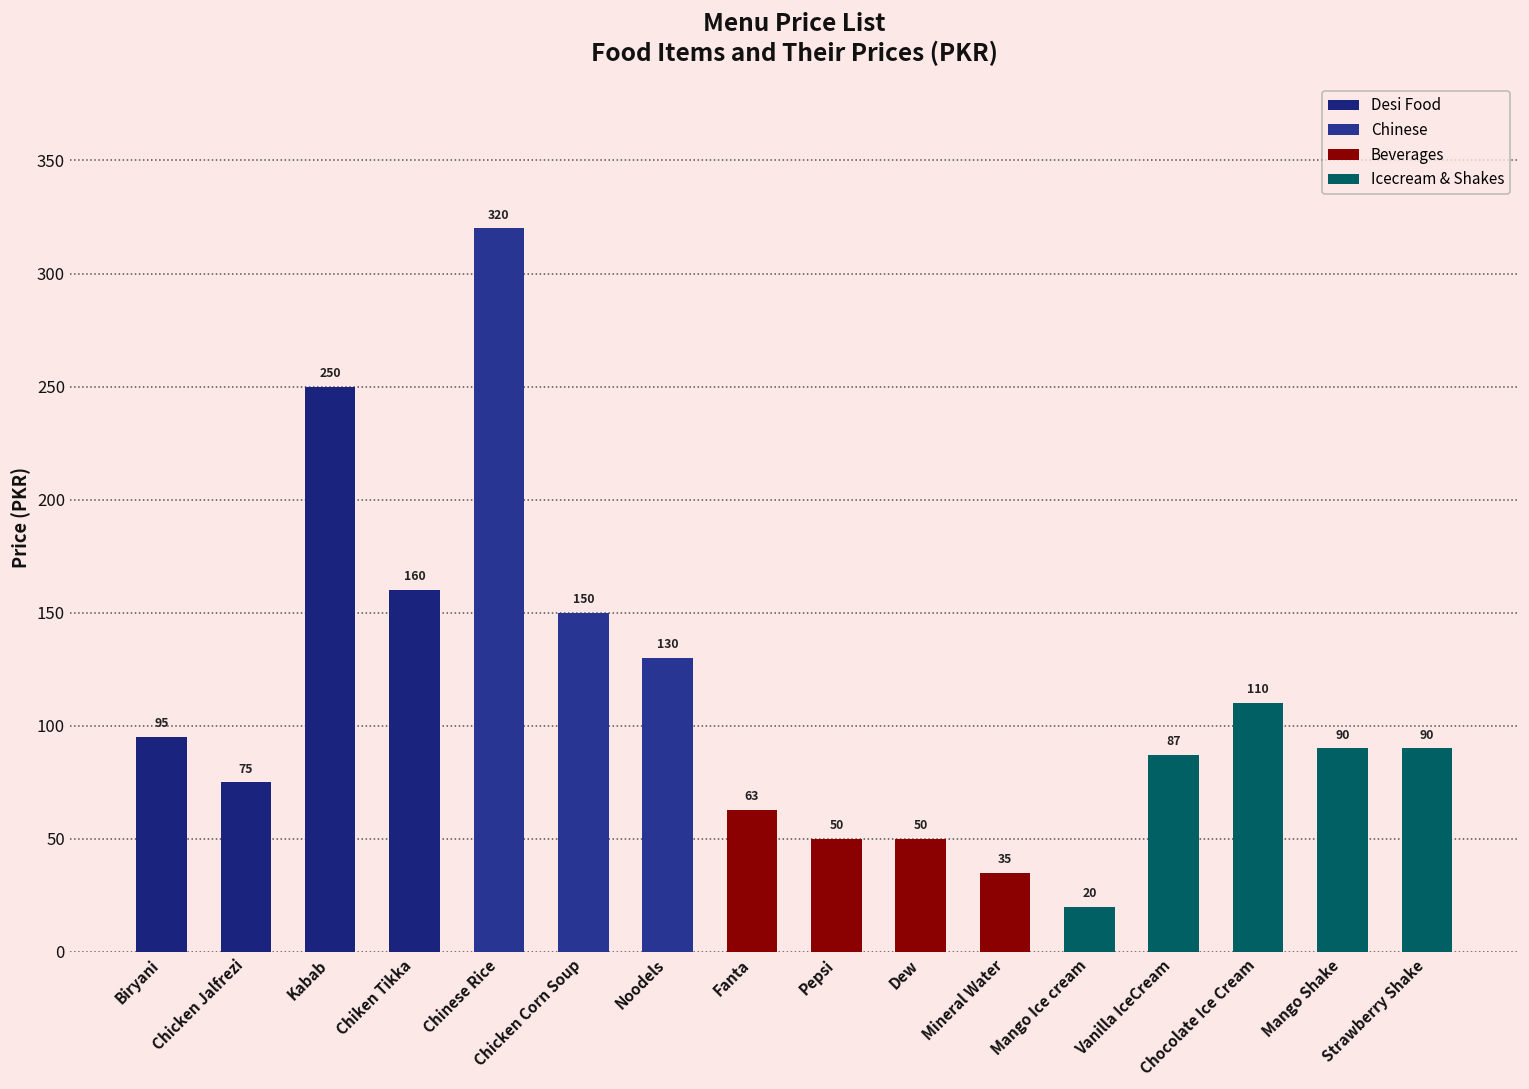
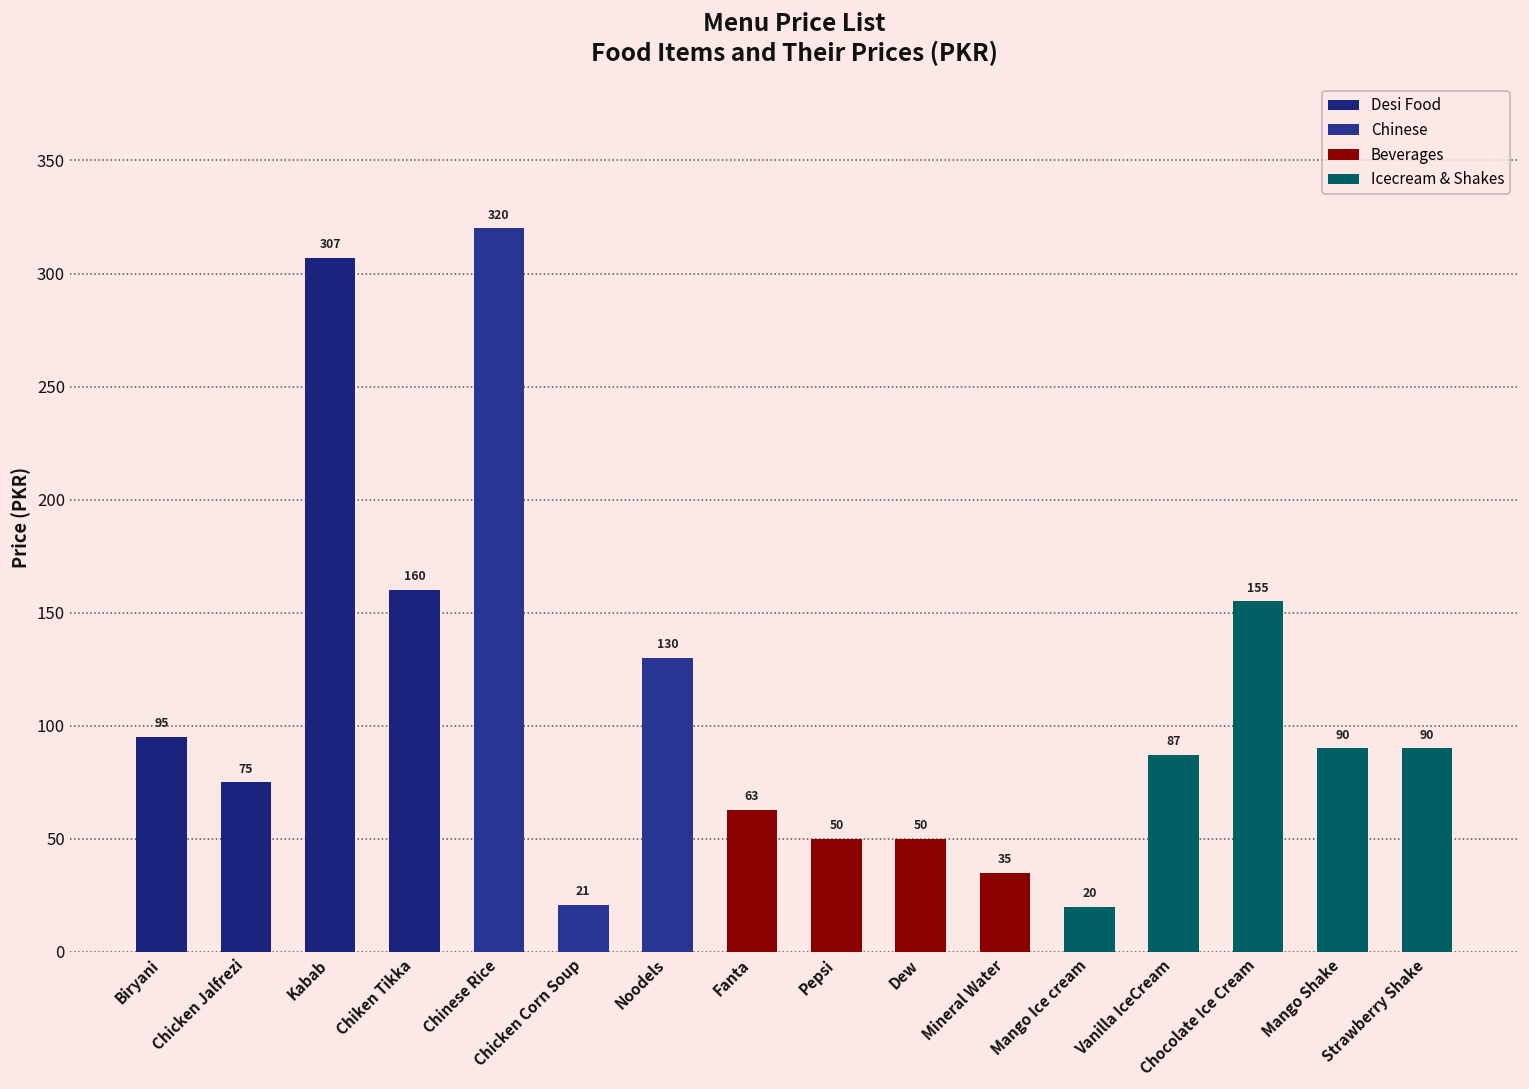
  {
    "Biryani": 95,
    "Chicken Jalfrezi": 75,
-   "Kabab": 250,
+   "Kabab": 307,
    "Chiken Tikka": 160,
    "Chinese Rice": 320,
-   "Chicken Corn Soup": 150,
+   "Chicken Corn Soup": 21,
    "Noodels": 130,
    "Fanta": 63,
    "Pepsi": 50,
    "Dew": 50,
    "Mineral Water": 35,
    "Mango Ice cream": 20,
    "Vanilla IceCream": 87,
-   "Chocolate Ice Cream": 110,
+   "Chocolate Ice Cream": 155,
    "Mango Shake": 90,
    "Strawberry Shake": 90
  }
